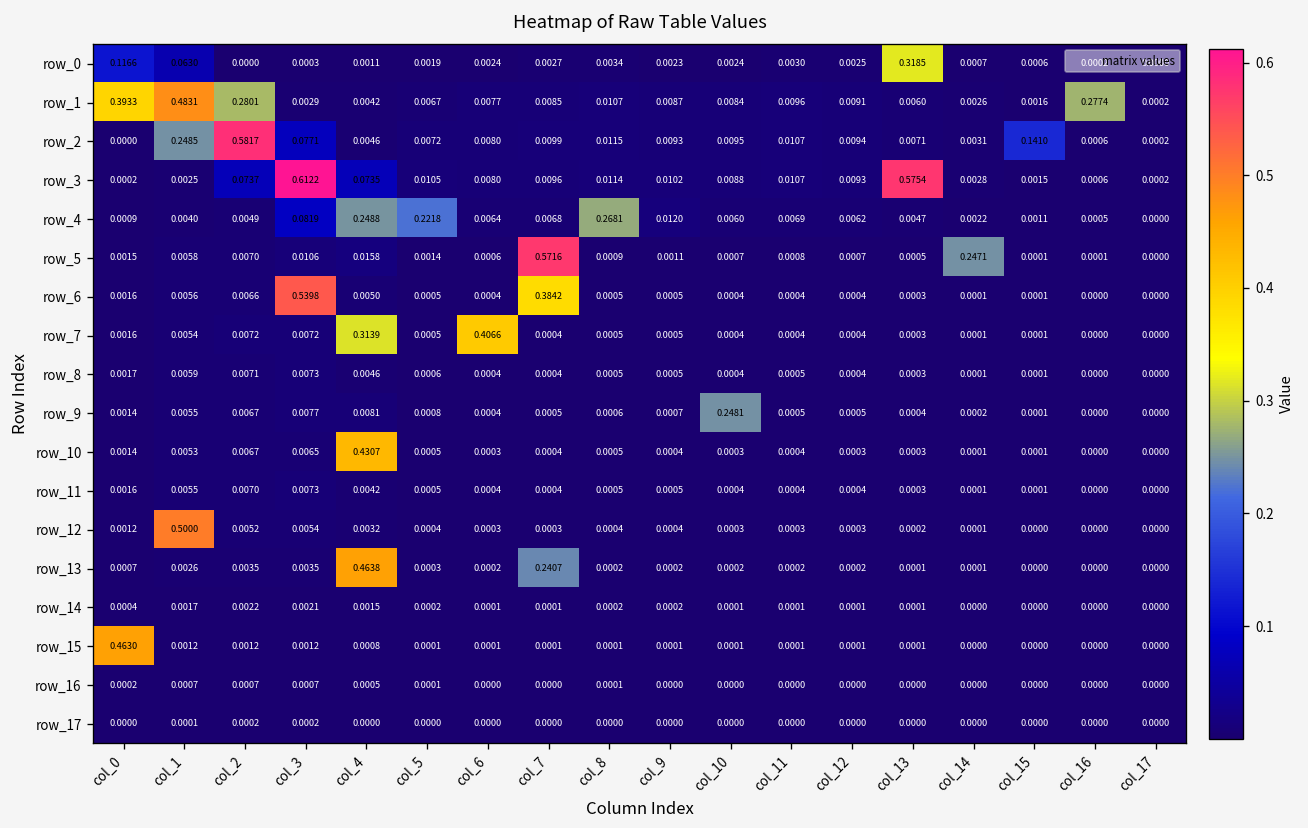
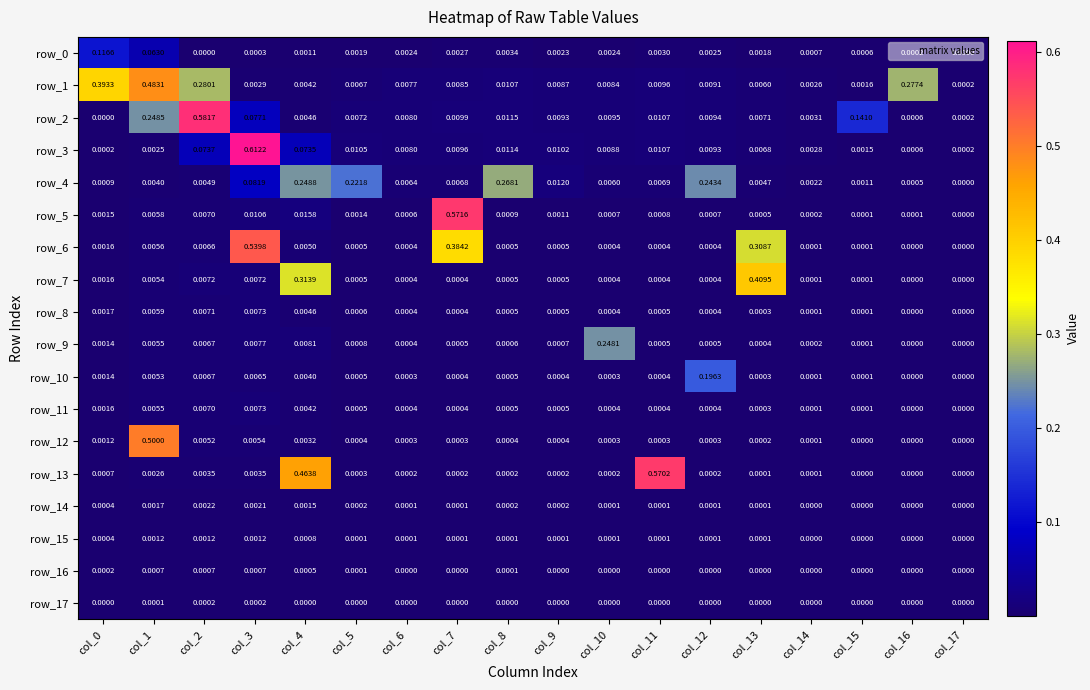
  {
    "row_0": {
      "col_0": 0.1166,
      "col_1": 0.0630,
      "col_2": 0.0000,
      "col_3": 0.0003,
      "col_4": 0.0011,
      "col_5": 0.0019,
      "col_6": 0.0024,
      "col_7": 0.0027,
      "col_8": 0.0034,
      "col_9": 0.0023,
      "col_10": 0.0024,
      "col_11": 0.0030,
      "col_12": 0.0025,
-     "col_13": 0.3185,
+     "col_13": 0.0018,
      "col_14": 0.0007,
      "col_15": 0.0006
    },
    "row_3": {
      "col_0": 0.0002,
      "col_1": 0.0025,
      "col_2": 0.0737,
      "col_3": 0.6122,
      "col_4": 0.0735,
      "col_5": 0.0105,
      "col_6": 0.0080,
      "col_7": 0.0096,
      "col_8": 0.0114,
      "col_9": 0.0102,
      "col_10": 0.0088,
      "col_11": 0.0107,
      "col_12": 0.0093,
-     "col_13": 0.5754,
+     "col_13": 0.0068,
      "col_14": 0.0028,
      "col_15": 0.0015,
      "col_16": 0.0006,
      "col_17": 0.0002
    },
    "row_4": {
      "col_0": 0.0009,
      "col_1": 0.0040,
      "col_2": 0.0049,
      "col_3": 0.0819,
      "col_4": 0.2488,
      "col_5": 0.2218,
      "col_6": 0.0064,
      "col_7": 0.0068,
      "col_8": 0.2681,
      "col_9": 0.0120,
      "col_10": 0.0060,
      "col_11": 0.0069,
-     "col_12": 0.0062,
+     "col_12": 0.2434,
      "col_13": 0.0047,
      "col_14": 0.0022,
      "col_15": 0.0011,
      "col_16": 0.0005,
      "col_17": 0.0000
    },
    "row_5": {
      "col_0": 0.0015,
      "col_1": 0.0058,
      "col_2": 0.0070,
      "col_3": 0.0106,
      "col_4": 0.0158,
      "col_5": 0.0014,
      "col_6": 0.0006,
      "col_7": 0.5716,
      "col_8": 0.0009,
      "col_9": 0.0011,
      "col_10": 0.0007,
      "col_11": 0.0008,
      "col_12": 0.0007,
      "col_13": 0.0005,
-     "col_14": 0.2471,
+     "col_14": 0.0002,
      "col_15": 0.0001,
      "col_16": 0.0001,
      "col_17": 0.0000
    },
    "row_6": {
      "col_0": 0.0016,
      "col_1": 0.0056,
      "col_2": 0.0066,
      "col_3": 0.5398,
      "col_4": 0.0050,
      "col_5": 0.0005,
      "col_6": 0.0004,
      "col_7": 0.3842,
      "col_8": 0.0005,
      "col_9": 0.0005,
      "col_10": 0.0004,
      "col_11": 0.0004,
      "col_12": 0.0004,
-     "col_13": 0.0003,
+     "col_13": 0.3087,
      "col_14": 0.0001,
      "col_15": 0.0001,
      "col_16": 0.0000,
      "col_17": 0.0000
    },
    "row_7": {
      "col_0": 0.0016,
      "col_1": 0.0054,
      "col_2": 0.0072,
      "col_3": 0.0072,
      "col_4": 0.3139,
      "col_5": 0.0005,
-     "col_6": 0.4066,
+     "col_6": 0.0004,
      "col_7": 0.0004,
      "col_8": 0.0005,
      "col_9": 0.0005,
      "col_10": 0.0004,
      "col_11": 0.0004,
      "col_12": 0.0004,
-     "col_13": 0.0003,
+     "col_13": 0.4095,
      "col_14": 0.0001,
      "col_15": 0.0001,
      "col_16": 0.0000,
      "col_17": 0.0000
    },
    "row_10": {
      "col_0": 0.0014,
      "col_1": 0.0053,
      "col_2": 0.0067,
      "col_3": 0.0065,
-     "col_4": 0.4307,
+     "col_4": 0.0040,
      "col_5": 0.0005,
      "col_6": 0.0003,
      "col_7": 0.0004,
      "col_8": 0.0005,
      "col_9": 0.0004,
      "col_10": 0.0003,
      "col_11": 0.0004,
-     "col_12": 0.0003,
+     "col_12": 0.1963,
      "col_13": 0.0003,
      "col_14": 0.0001,
      "col_15": 0.0001,
      "col_16": 0.0000,
      "col_17": 0.0000
    },
    "row_13": {
      "col_0": 0.0007,
      "col_1": 0.0026,
      "col_2": 0.0035,
      "col_3": 0.0035,
      "col_4": 0.4638,
      "col_5": 0.0003,
      "col_6": 0.0002,
-     "col_7": 0.2407,
+     "col_7": 0.0002,
      "col_8": 0.0002,
      "col_9": 0.0002,
      "col_10": 0.0002,
-     "col_11": 0.0002,
+     "col_11": 0.5702,
      "col_12": 0.0002,
      "col_13": 0.0001,
      "col_14": 0.0001,
      "col_15": 0.0000,
      "col_16": 0.0000,
      "col_17": 0.0000
    },
    "row_15": {
-     "col_0": 0.4630,
+     "col_0": 0.0004,
      "col_1": 0.0012,
      "col_2": 0.0012,
      "col_3": 0.0012,
      "col_4": 0.0008,
      "col_5": 0.0001,
      "col_6": 0.0001,
      "col_7": 0.0001,
      "col_8": 0.0001,
      "col_9": 0.0001,
      "col_10": 0.0001,
      "col_11": 0.0001,
      "col_12": 0.0001,
      "col_13": 0.0001,
      "col_14": 0.0000,
      "col_15": 0.0000,
      "col_16": 0.0000,
      "col_17": 0.0000
    }
  }
